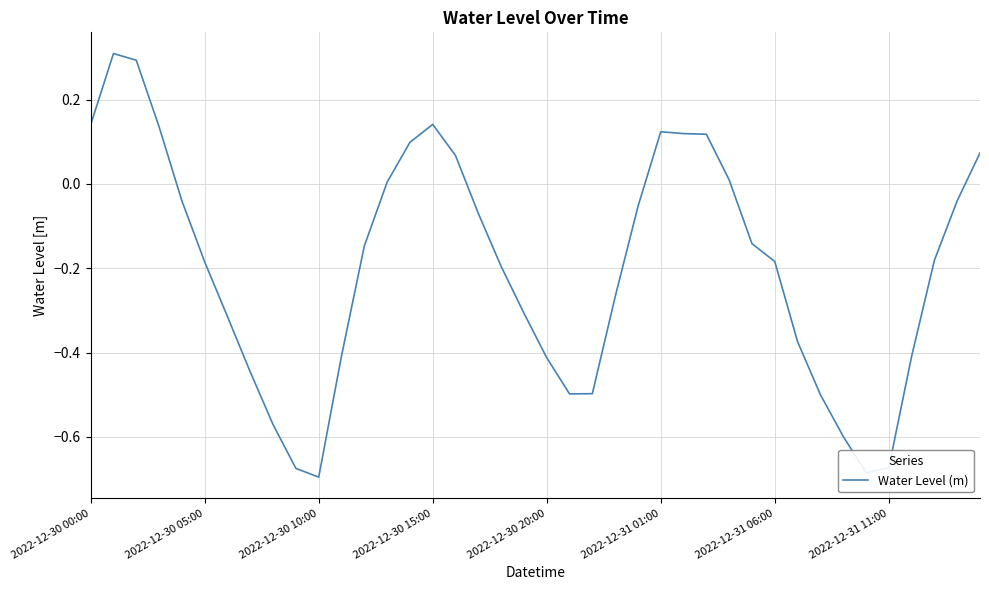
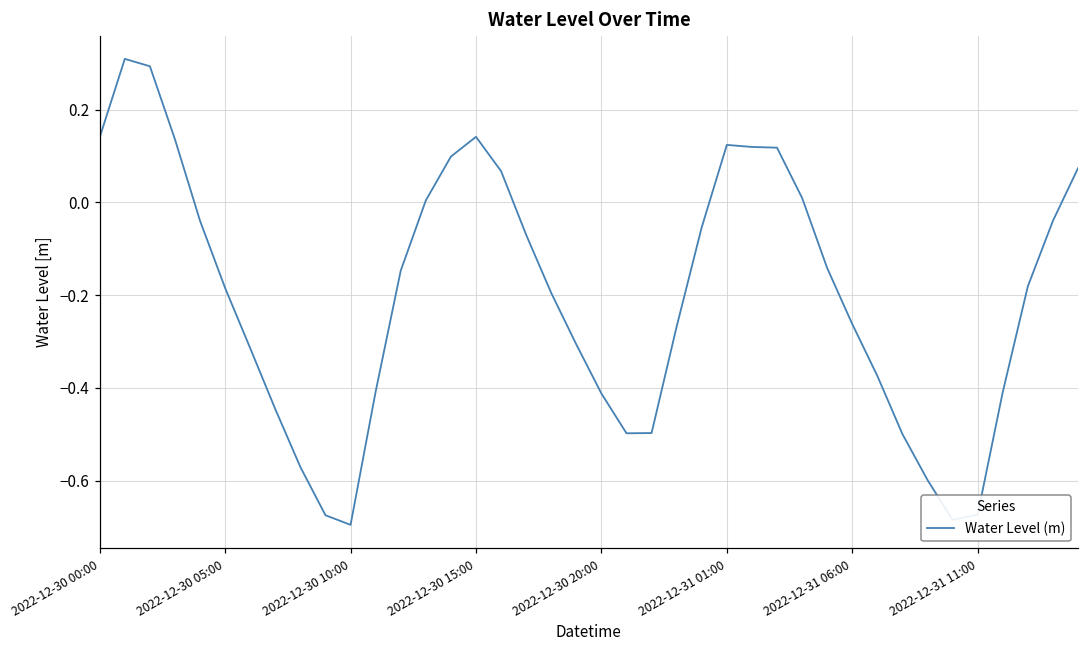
  {
    "2022-12-30 00:00": 0.14,
    "2022-12-30 05:00": -0.18,
    "2022-12-30 10:00": -0.70,
    "2022-12-30 15:00": 0.14,
    "2022-12-30 20:00": -0.41,
    "2022-12-31 01:00": 0.12,
-   "2022-12-31 06:00": -0.18
+   "2022-12-31 06:00": -0.26
  }
